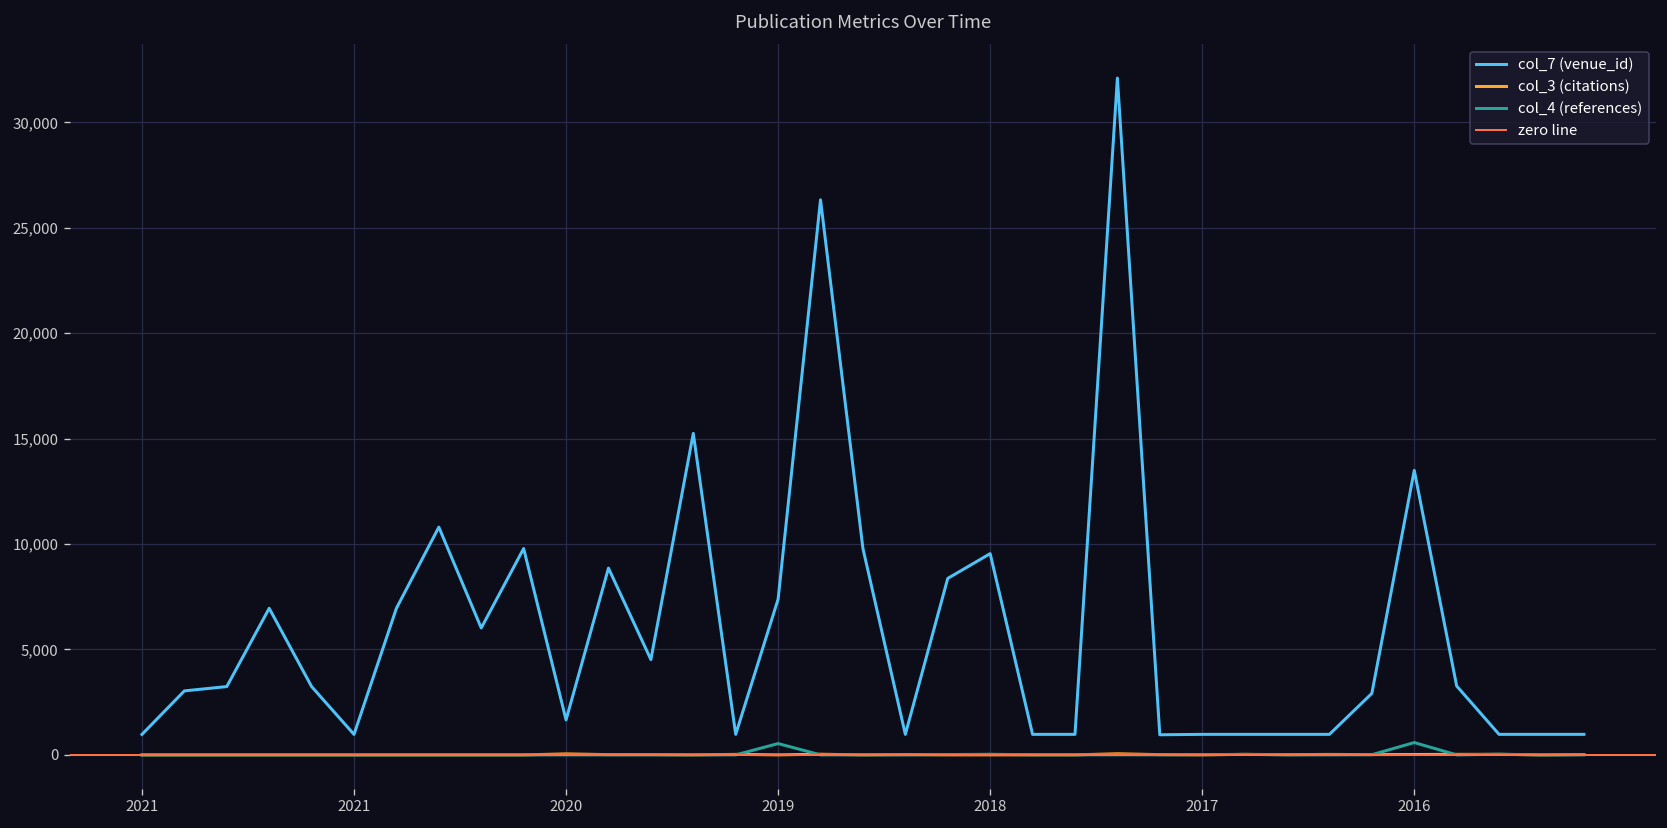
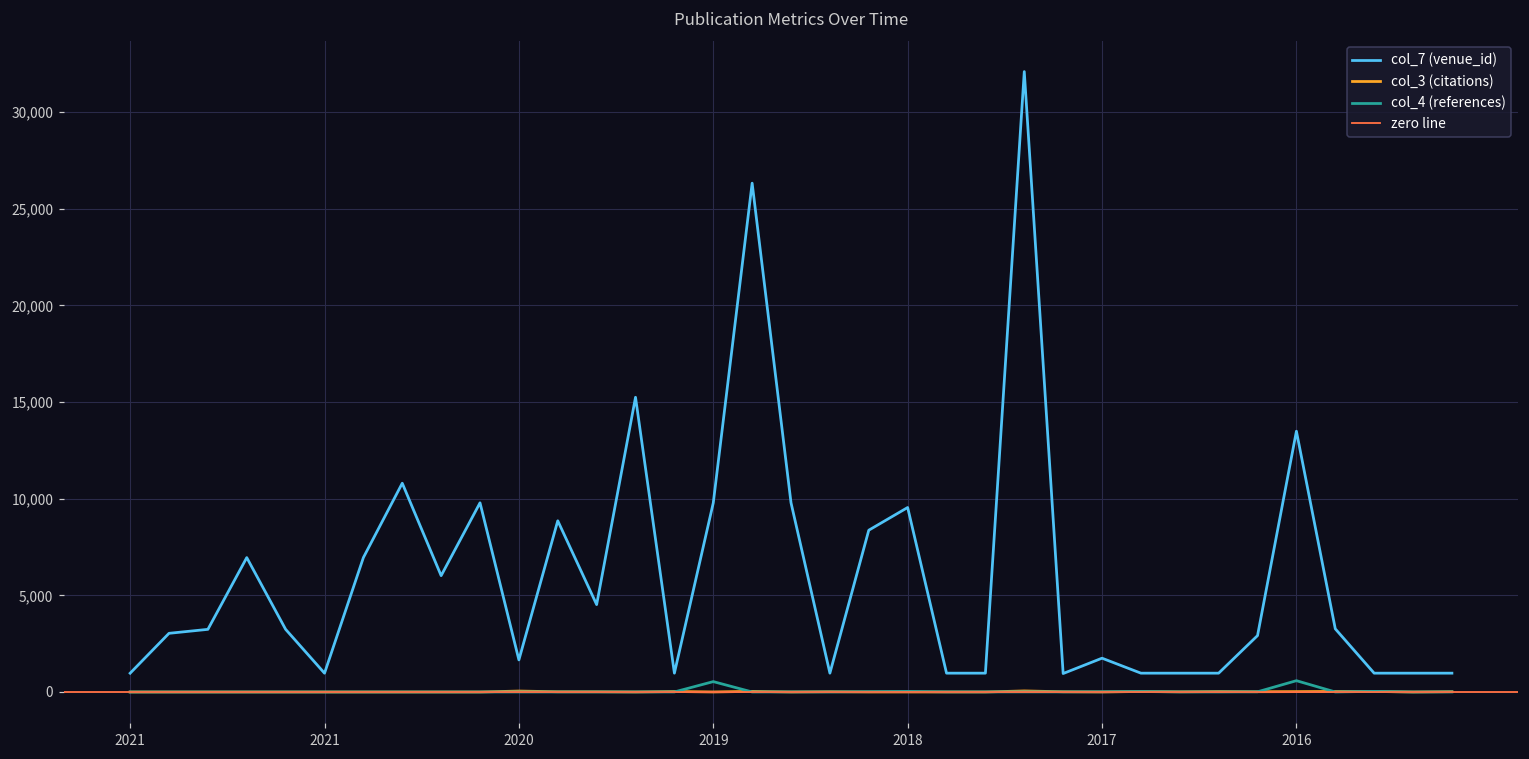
  {
    "col_7 (venue_id)": {
      "2020": "1,700",
-     "2019": "7,400",
+     "2019": "9,800",
      "2018": "9,500",
-     "2017": "1,000",
+     "2017": "1,700",
      "2016": "13,500"
    },
    "col_3 (citations)": {
      "2019": "0",
      "2016": "0"
    },
    "col_4 (references)": {
      "2019": "500",
      "2016": "600"
    }
  }
